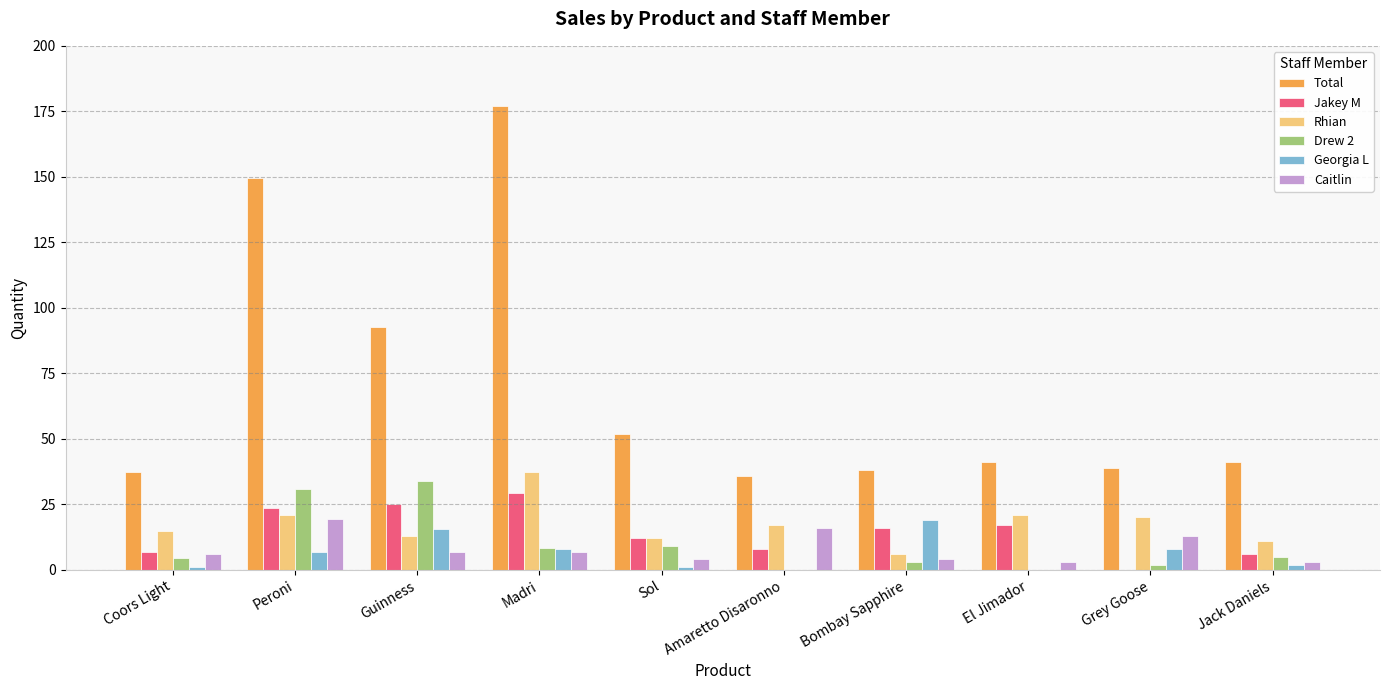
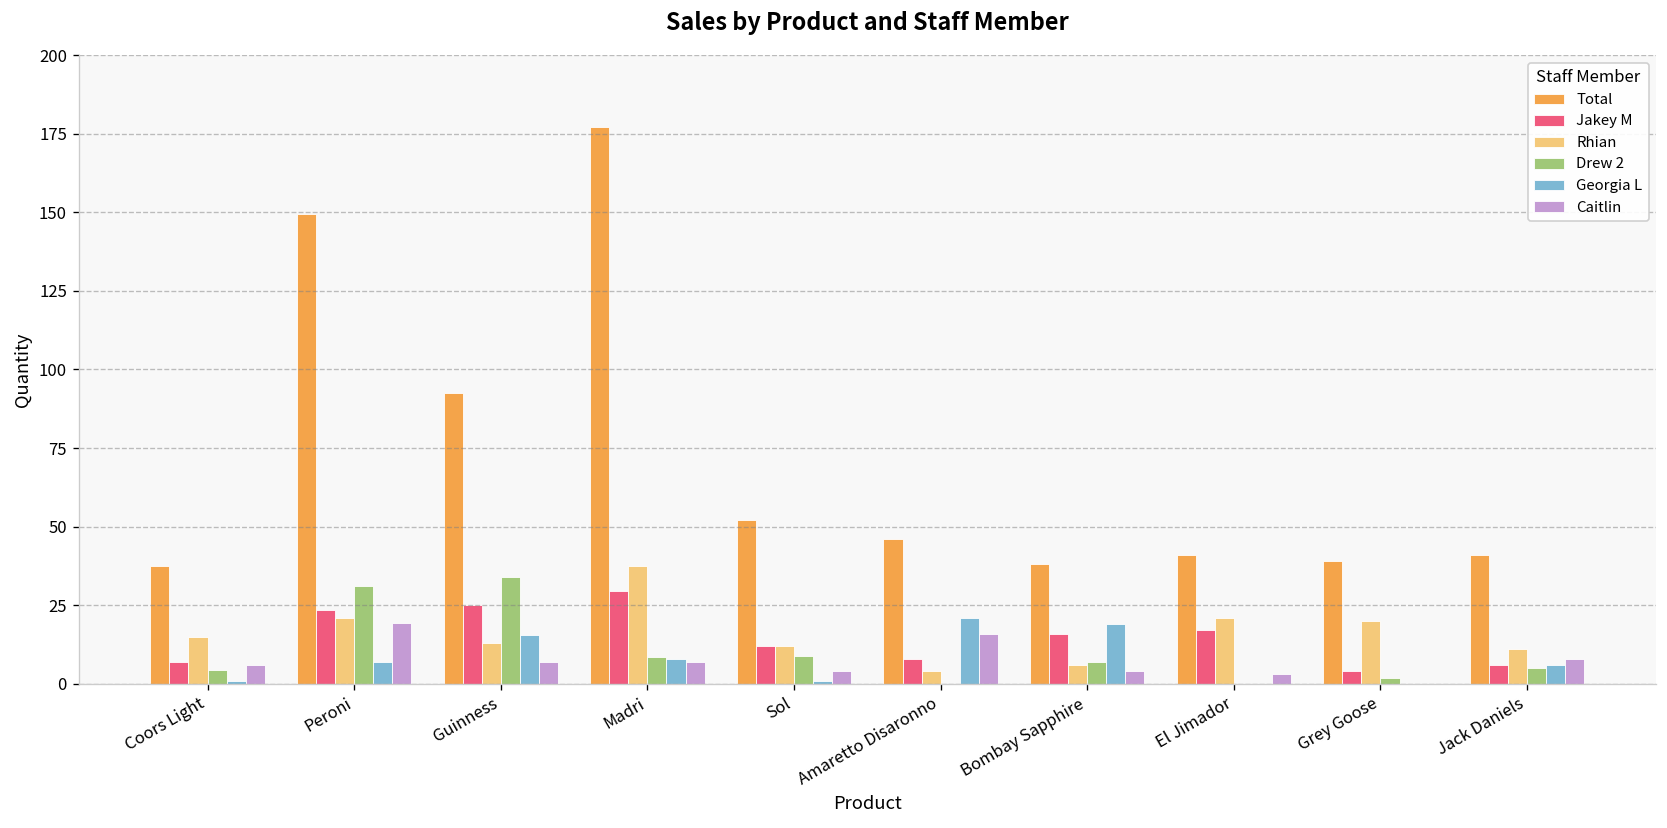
  {
    "Total": {
      "Coors Light": 38,
      "Peroni": 150,
      "Guinness": 93,
      "Madri": 177,
      "Sol": 52,
-     "Amaretto Disaronno": 36,
+     "Amaretto Disaronno": 46,
      "Bombay Sapphire": 38,
      "El Jimador": 41,
      "Grey Goose": 39,
      "Jack Daniels": 41
    },
    "Jakey M": {
      "Coors Light": 7,
      "Peroni": 24,
      "Guinness": 25,
      "Madri": 29,
      "Sol": 12,
      "Amaretto Disaronno": 8,
      "Bombay Sapphire": 16,
      "El Jimador": 17,
-     "Grey Goose": 0,
+     "Grey Goose": 4,
      "Jack Daniels": 6
    },
    "Rhian": {
      "Coors Light": 15,
      "Peroni": 21,
      "Guinness": 13,
      "Madri": 38,
      "Sol": 12,
-     "Amaretto Disaronno": 17,
+     "Amaretto Disaronno": 4,
      "Bombay Sapphire": 6,
      "El Jimador": 21,
      "Grey Goose": 20,
      "Jack Daniels": 11
    },
    "Drew 2": {
      "Coors Light": 5,
      "Peroni": 31,
      "Guinness": 34,
      "Madri": 8,
      "Sol": 9,
      "Amaretto Disaronno": 0,
-     "Bombay Sapphire": 3,
+     "Bombay Sapphire": 7,
      "El Jimador": 0,
      "Grey Goose": 2,
      "Jack Daniels": 5
    },
    "Georgia L": {
      "Coors Light": 1,
      "Peroni": 7,
      "Guinness": 16,
      "Madri": 8,
      "Sol": 1,
-     "Amaretto Disaronno": 0,
+     "Amaretto Disaronno": 21,
      "Bombay Sapphire": 19,
      "El Jimador": 0,
-     "Grey Goose": 8,
-     "Jack Daniels": 2
+     "Grey Goose": 0,
+     "Jack Daniels": 6
    },
    "Caitlin": {
      "Coors Light": 6,
      "Peroni": 20,
      "Guinness": 7,
      "Madri": 7,
      "Sol": 4,
      "Amaretto Disaronno": 16,
      "Bombay Sapphire": 4,
      "El Jimador": 3,
-     "Grey Goose": 13,
-     "Jack Daniels": 3
+     "Grey Goose": 0,
+     "Jack Daniels": 8
    }
  }
